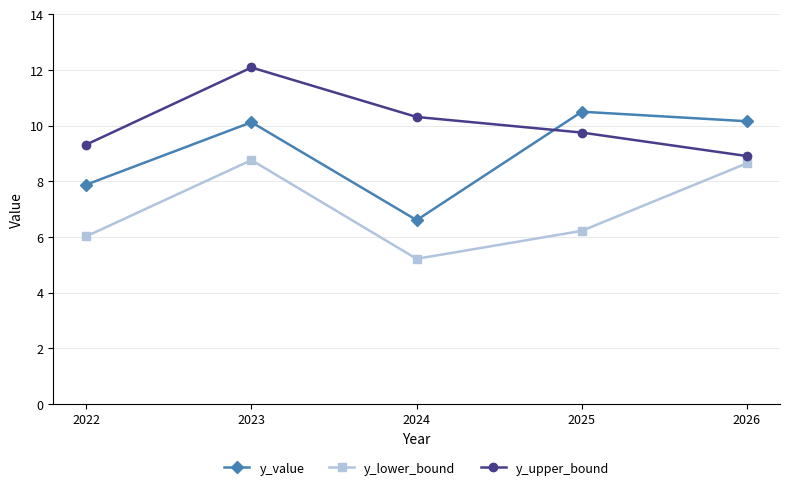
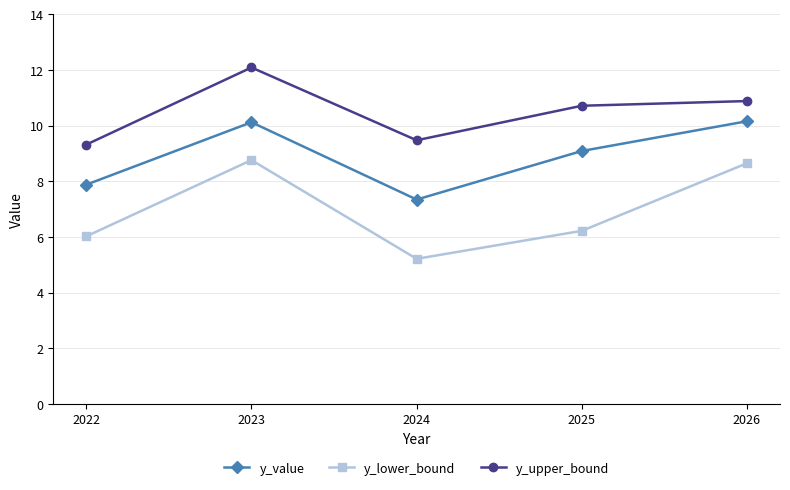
  {
    "y_value": {
      "2022": 7.9,
      "2023": 10.1,
-     "2024": 6.6,
-     "2025": 10.5,
+     "2024": 7.3,
+     "2025": 9.1,
      "2026": 10.2
    },
    "y_lower_bound": {
      "2022": 6.0,
      "2023": 8.8,
      "2024": 5.2,
      "2025": 6.2,
      "2026": 8.7
    },
    "y_upper_bound": {
      "2022": 9.3,
      "2023": 12.1,
-     "2024": 10.3,
-     "2025": 9.8,
-     "2026": 8.9
+     "2024": 9.5,
+     "2025": 10.7,
+     "2026": 10.9
    }
  }
